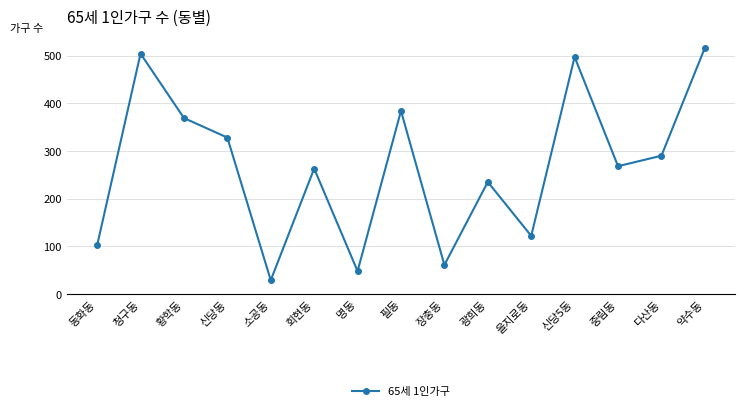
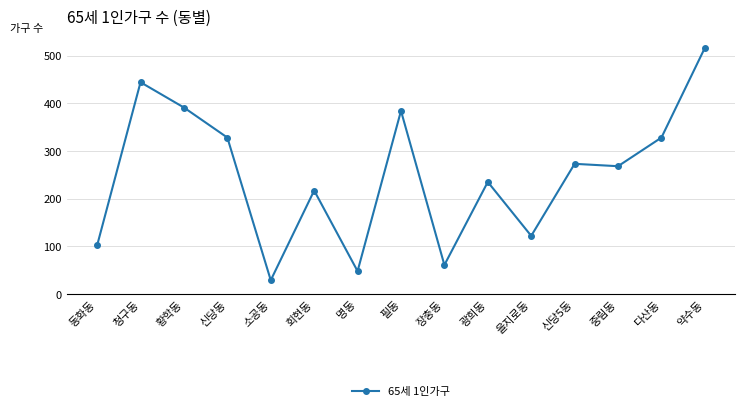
  {
    "동화동": 100,
-   "청구동": 500,
-   "황학동": 370,
+   "청구동": 440,
+   "황학동": 390,
    "신당동": 330,
    "소공동": 30,
-   "회현동": 260,
+   "회현동": 220,
    "명동": 50,
    "필동": 380,
    "장충동": 60,
    "광희동": 240,
    "을지로동": 120,
-   "신당5동": 500,
+   "신당5동": 270,
    "중림동": 270,
-   "다산동": 290,
+   "다산동": 330,
    "약수동": 520
  }
